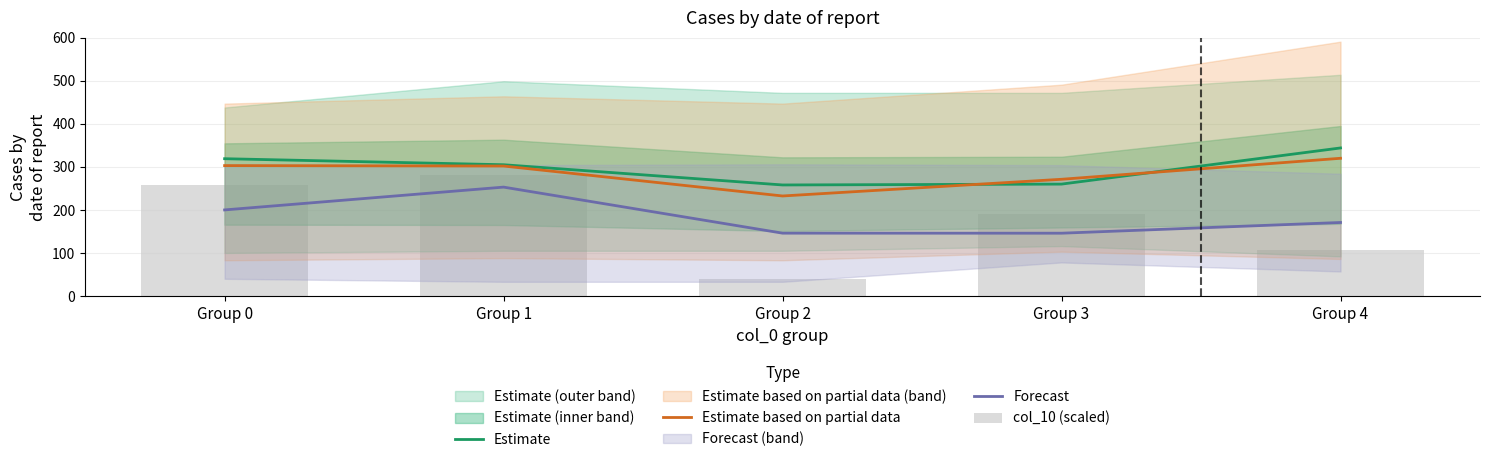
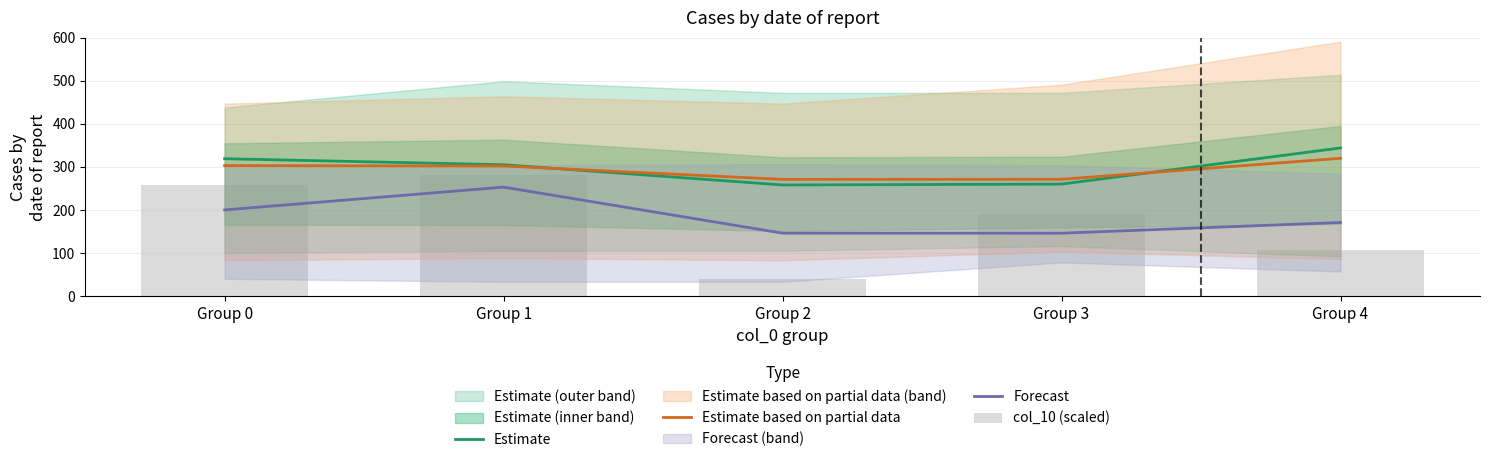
  {
    "Estimate based on partial data": {
-     "Group 2": 230,
+     "Group 2": 270,
      "Group 3": 270,
      "Group 4": 320
    },
    "Forecast": {
      "Group 0": 200,
      "Group 1": 250,
      "Group 2": 150,
      "Group 3": 150,
      "Group 4": 170
    }
  }
